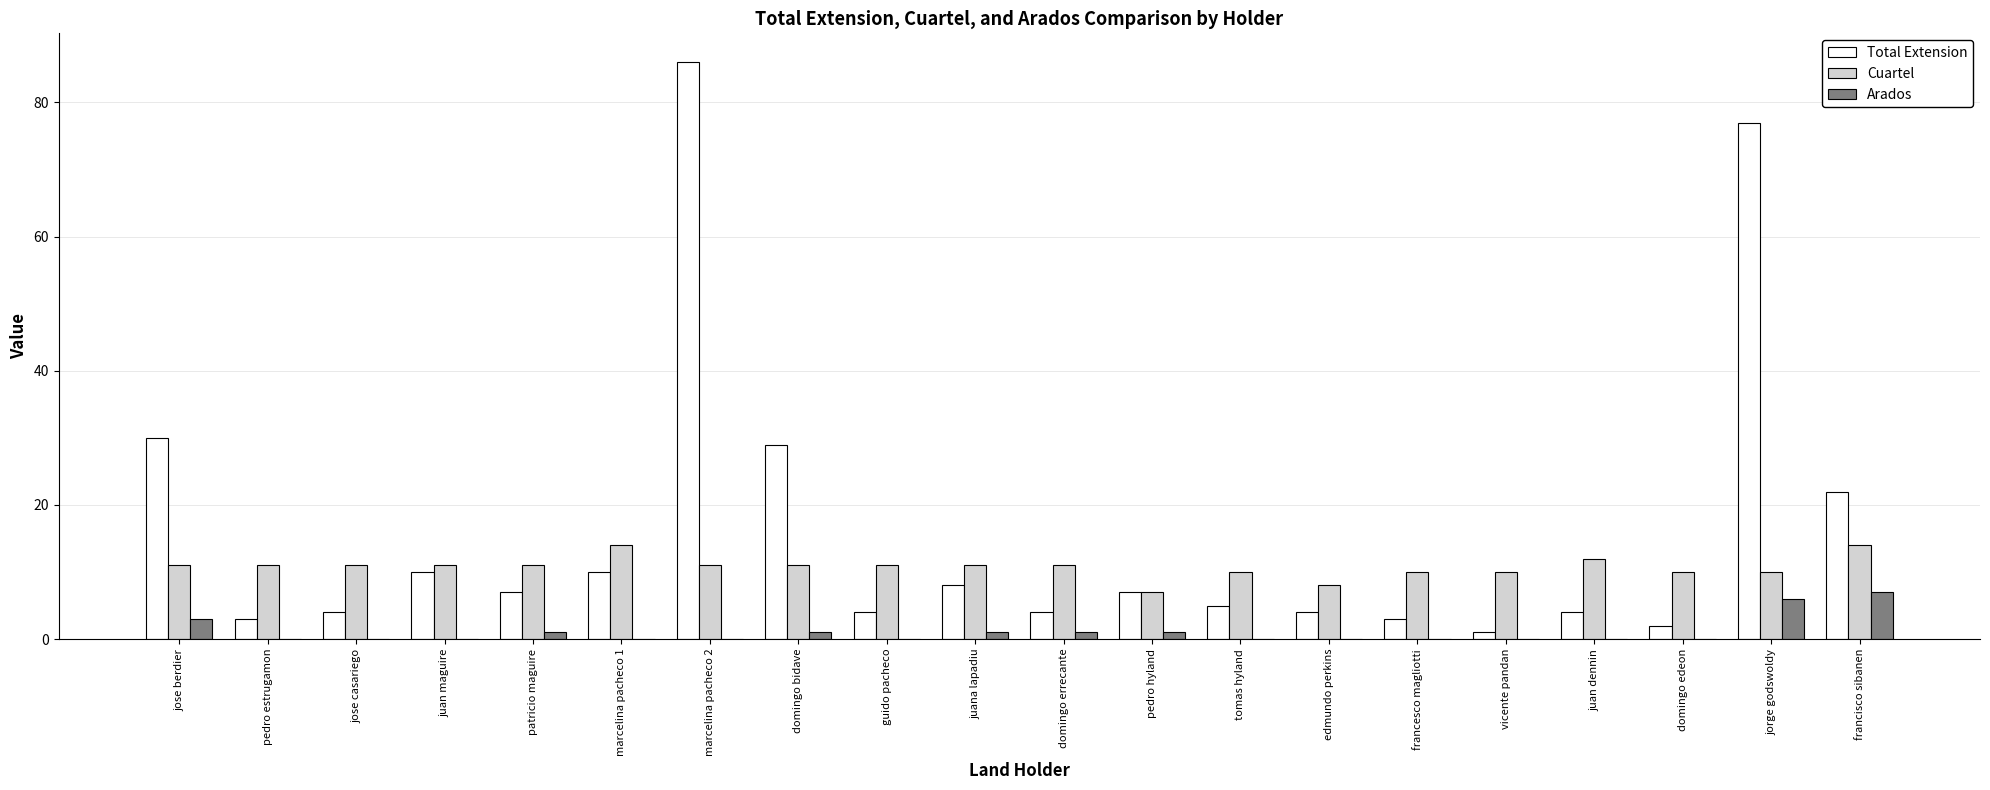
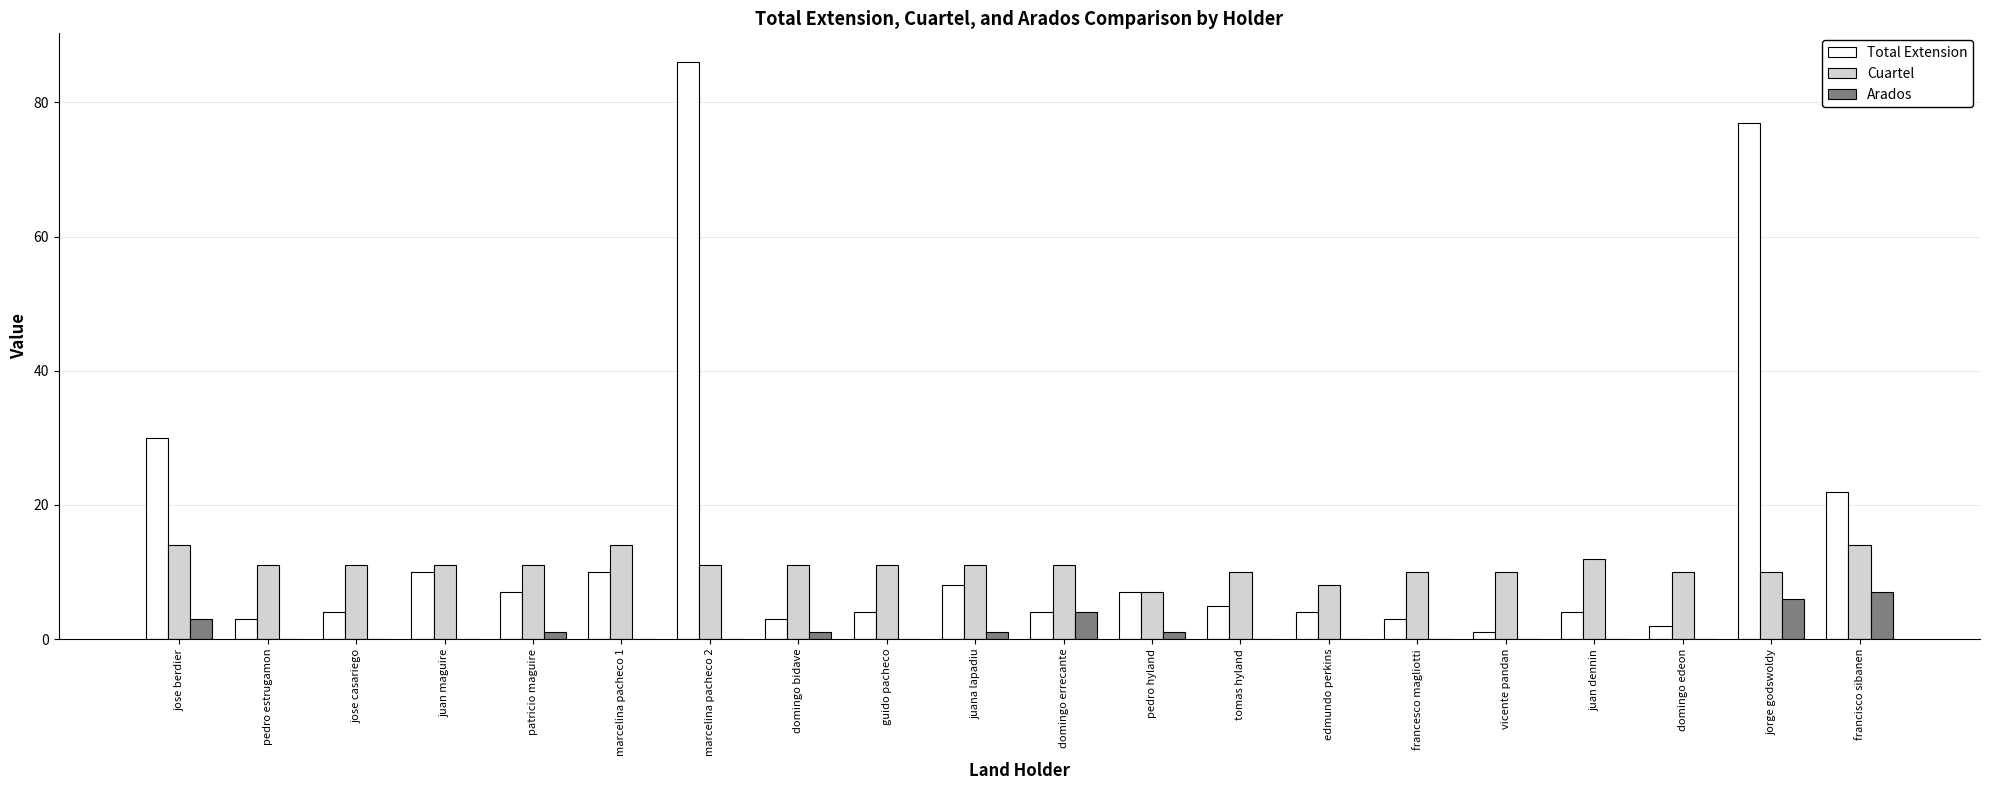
  {
    "Total Extension": {
      "jose berdier": 30,
      "pedro estrugamon": 3,
      "jose casariego": 4,
      "juan maguire": 10,
      "patricio maguire": 7,
      "marcelina pacheco 1": 10,
      "marcelina pacheco 2": 86,
-     "domingo bidave": 29,
+     "domingo bidave": 3,
      "guido pacheco": 4,
      "juana lapadiu": 8,
      "domingo errecante": 4,
      "pedro hyland": 7,
      "tomas hyland": 5,
      "edmundo perkins": 4,
      "francesco magliotti": 3,
      "vicente pandan": 1,
      "juan dennin": 4,
      "domingo edeon": 2,
      "jorge godswoldy": 77,
      "francisco sibanen": 22
    },
    "Cuartel": {
-     "jose berdier": 11,
+     "jose berdier": 14,
      "pedro estrugamon": 11,
      "jose casariego": 11,
      "juan maguire": 11,
      "patricio maguire": 11,
      "marcelina pacheco 1": 14,
      "marcelina pacheco 2": 11,
      "domingo bidave": 11,
      "guido pacheco": 11,
      "juana lapadiu": 11,
      "domingo errecante": 11,
      "pedro hyland": 7,
      "tomas hyland": 10,
      "edmundo perkins": 8,
      "francesco magliotti": 10,
      "vicente pandan": 10,
      "juan dennin": 12,
      "domingo edeon": 10,
      "jorge godswoldy": 10,
      "francisco sibanen": 14
    },
    "Arados": {
      "jose berdier": 3,
      "pedro estrugamon": 0,
      "jose casariego": 0,
      "juan maguire": 0,
      "patricio maguire": 1,
      "marcelina pacheco 1": 0,
      "marcelina pacheco 2": 0,
      "domingo bidave": 1,
      "guido pacheco": 0,
      "juana lapadiu": 1,
-     "domingo errecante": 1,
+     "domingo errecante": 4,
      "pedro hyland": 1,
      "tomas hyland": 0,
      "edmundo perkins": 0,
      "francesco magliotti": 0,
      "vicente pandan": 0,
      "juan dennin": 0,
      "domingo edeon": 0,
      "jorge godswoldy": 6,
      "francisco sibanen": 7
    }
  }
